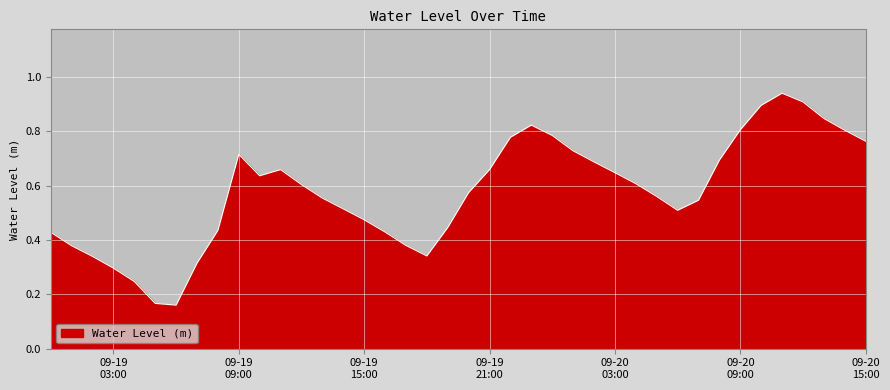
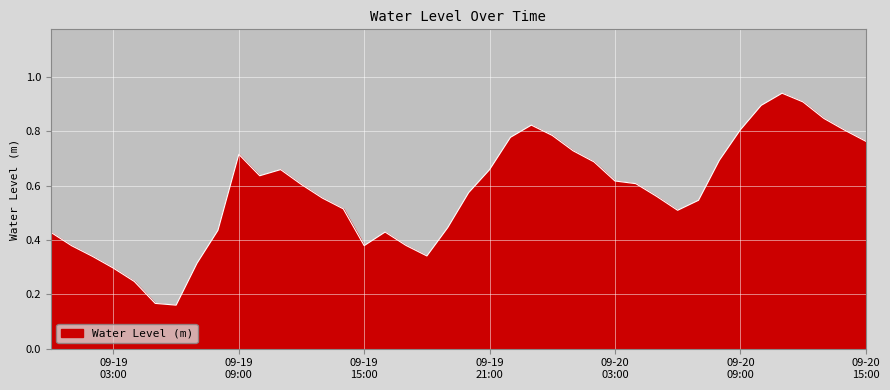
  {
    "09-19 03:00": 0.30,
    "09-19 09:00": 0.71,
-   "09-19 15:00": 0.47,
+   "09-19 15:00": 0.38,
    "09-19 21:00": 0.66,
-   "09-20 03:00": 0.65,
+   "09-20 03:00": 0.62,
    "09-20 09:00": 0.80,
    "09-20 15:00": 0.76
  }
